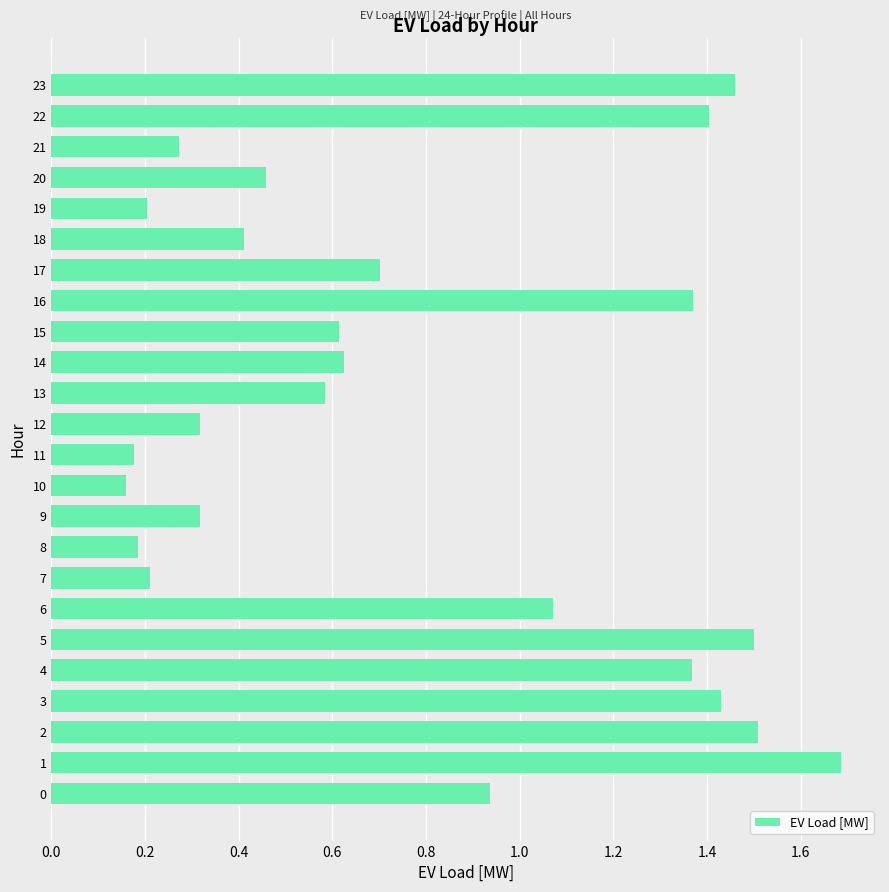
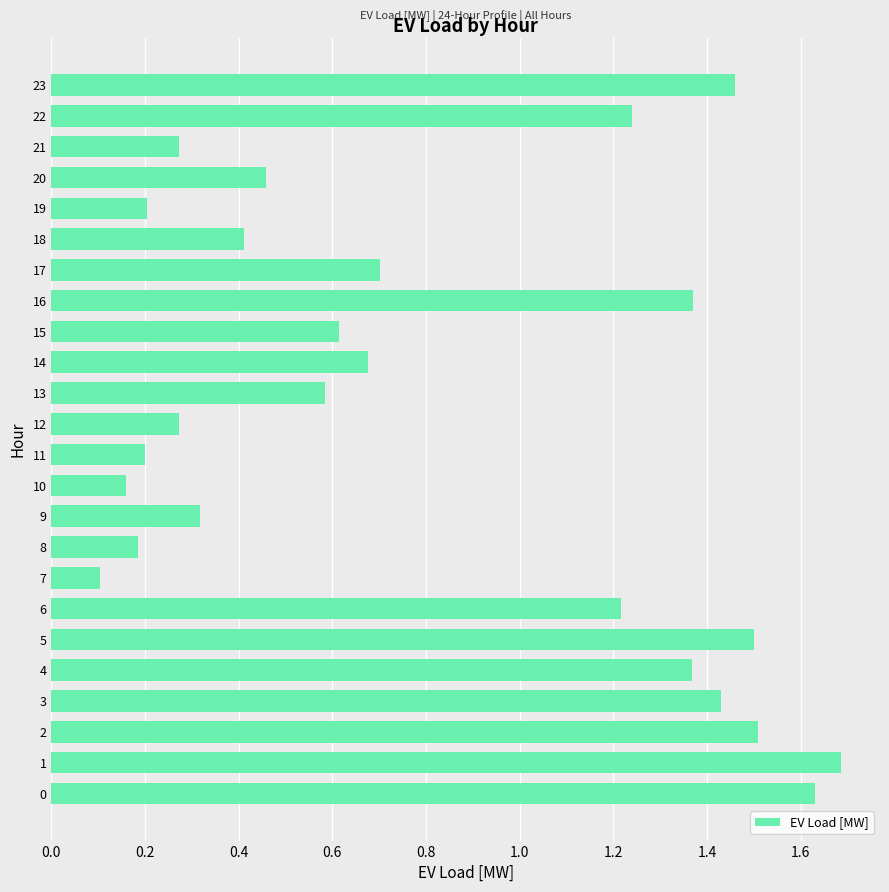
  {
    "23": 1.46,
-   "22": 1.40,
+   "22": 1.24,
    "21": 0.27,
    "20": 0.46,
    "19": 0.20,
    "18": 0.41,
    "17": 0.70,
    "16": 1.37,
    "15": 0.61,
-   "14": 0.62,
+   "14": 0.68,
    "13": 0.58,
-   "12": 0.32,
-   "11": 0.18,
+   "12": 0.27,
+   "11": 0.20,
    "10": 0.16,
    "9": 0.32,
    "8": 0.19,
-   "7": 0.21,
-   "6": 1.07,
+   "7": 0.10,
+   "6": 1.22,
    "5": 1.50,
    "4": 1.37,
    "3": 1.43,
    "2": 1.51,
    "1": 1.68,
-   "0": 0.94
+   "0": 1.63
  }
